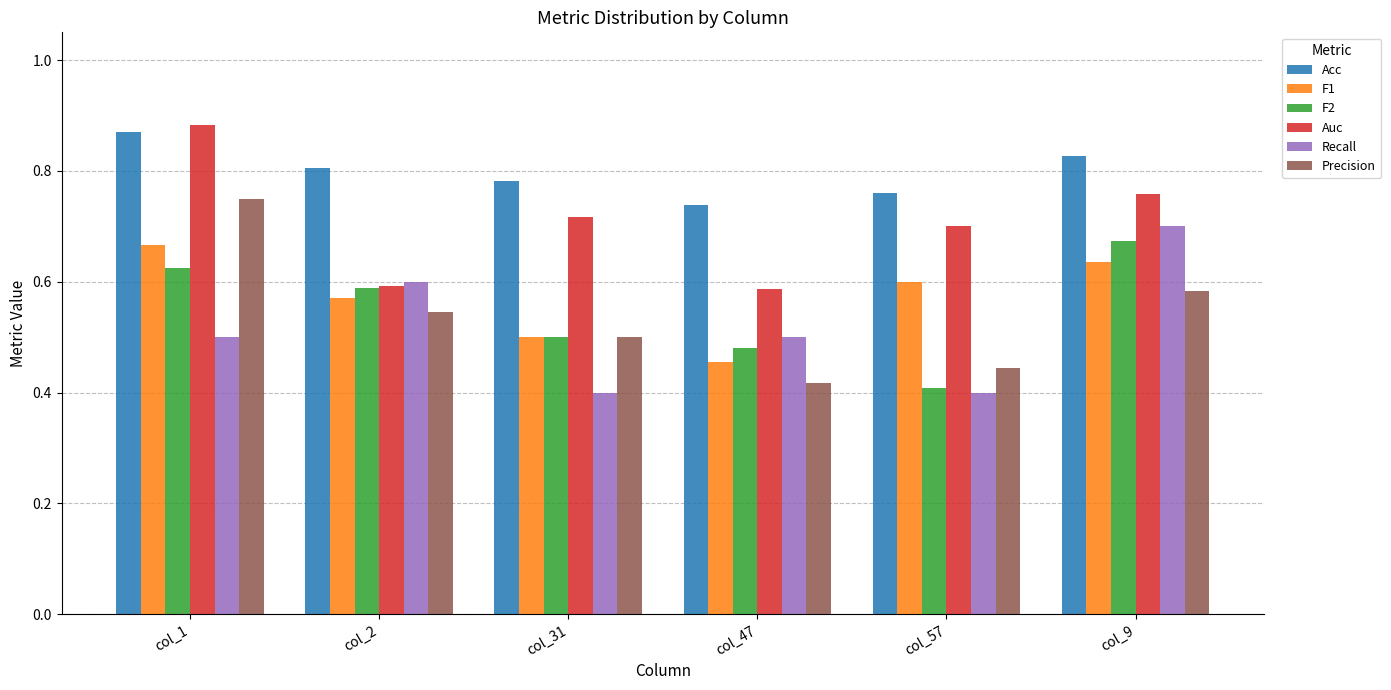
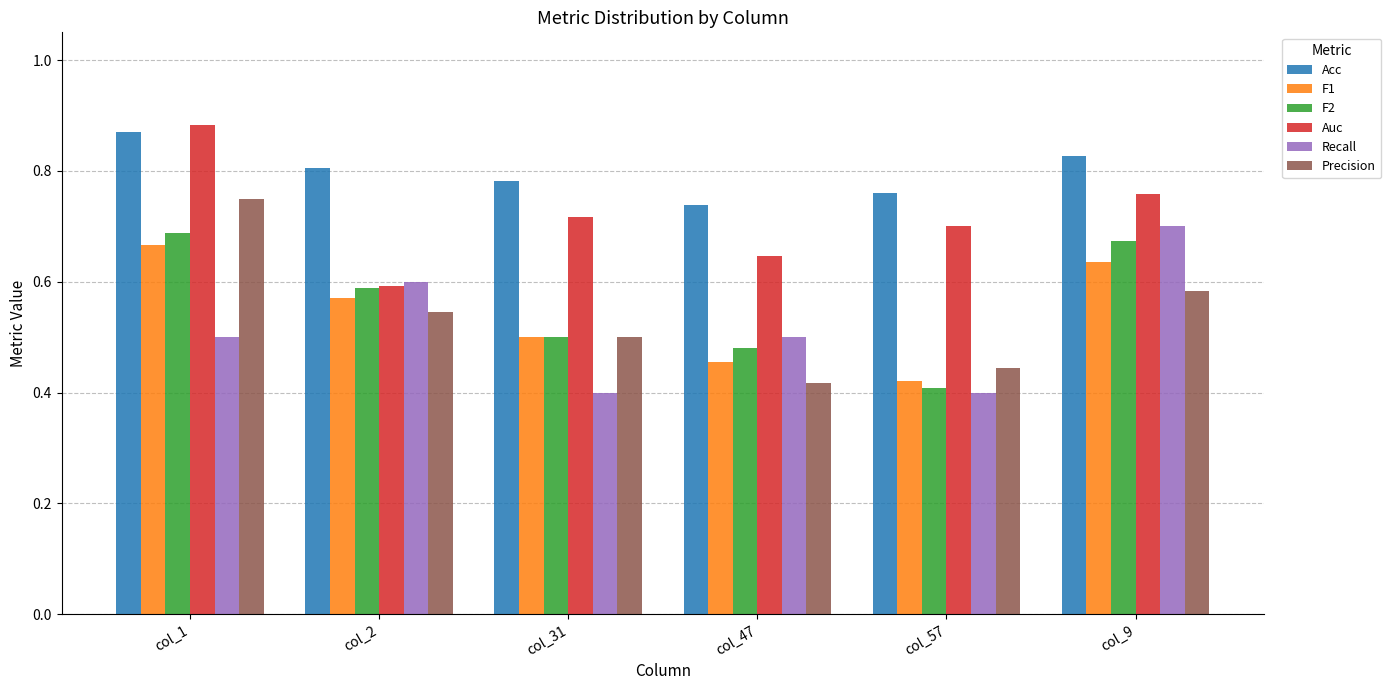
  {
    "Acc": {
      "col_1": 0.87,
      "col_2": 0.80,
      "col_31": 0.78,
      "col_47": 0.74,
      "col_57": 0.76,
      "col_9": 0.83
    },
    "F1": {
      "col_1": 0.67,
      "col_2": 0.57,
      "col_31": 0.50,
      "col_47": 0.45,
-     "col_57": 0.60,
+     "col_57": 0.42,
      "col_9": 0.64
    },
    "F2": {
-     "col_1": 0.63,
+     "col_1": 0.69,
      "col_2": 0.59,
      "col_31": 0.50,
      "col_47": 0.48,
      "col_57": 0.41,
      "col_9": 0.67
    },
    "Auc": {
      "col_1": 0.88,
      "col_2": 0.59,
      "col_31": 0.72,
-     "col_47": 0.59,
+     "col_47": 0.65,
      "col_57": 0.70,
      "col_9": 0.76
    },
    "Recall": {
      "col_1": 0.50,
      "col_2": 0.60,
      "col_31": 0.40,
      "col_47": 0.50,
      "col_57": 0.40,
      "col_9": 0.70
    },
    "Precision": {
      "col_1": 0.75,
      "col_2": 0.55,
      "col_31": 0.50,
      "col_47": 0.42,
      "col_57": 0.44,
      "col_9": 0.58
    }
  }
